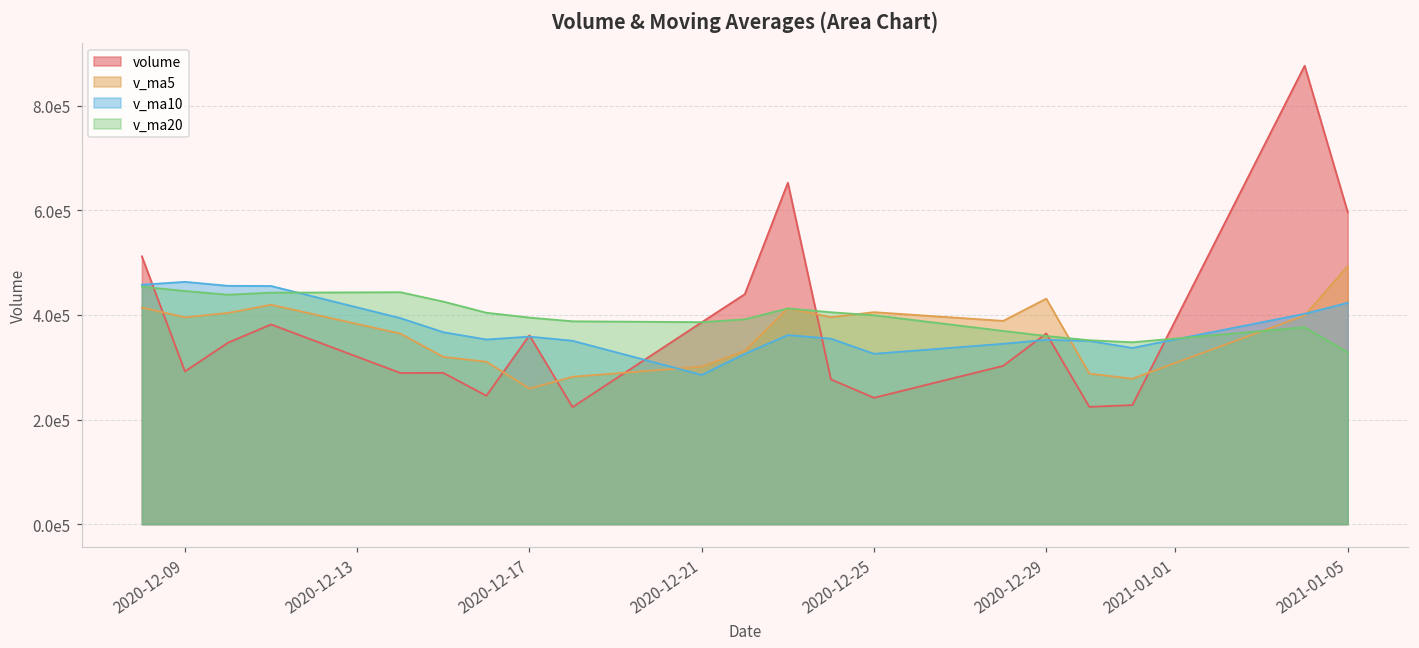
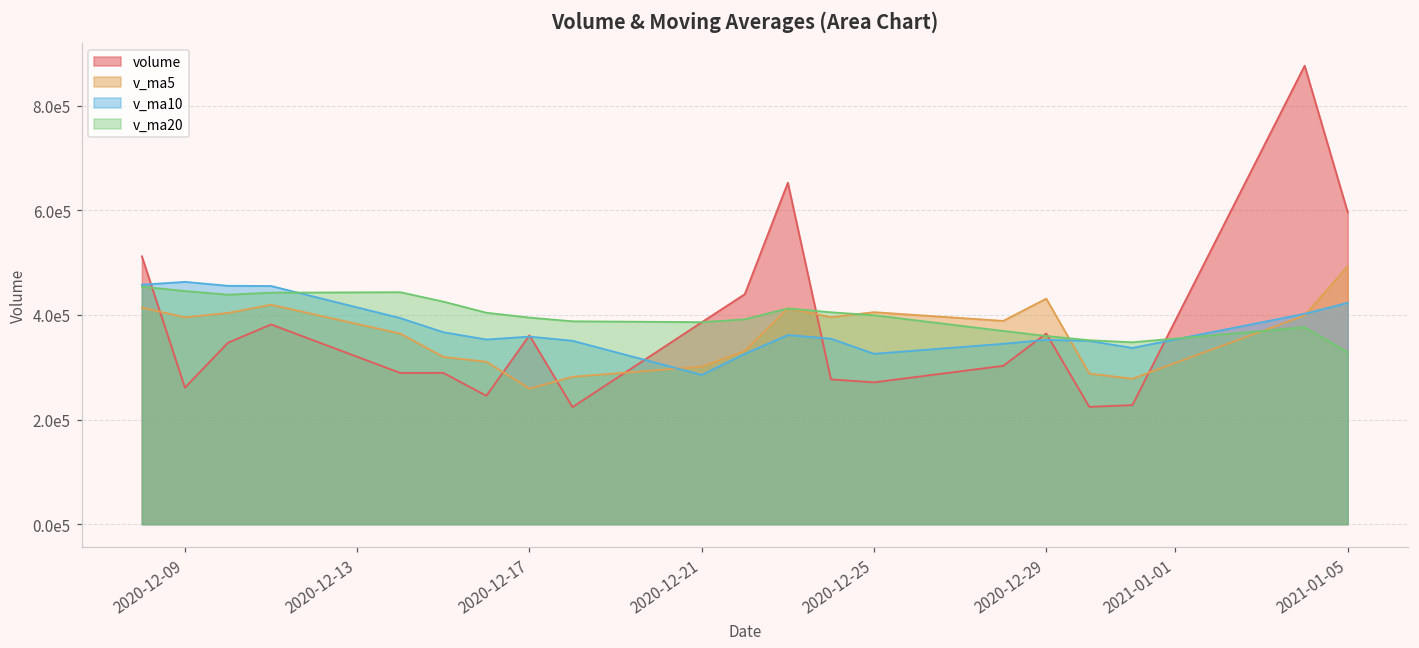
  {
    "volume": {
-     "2020-12-09": 290000,
-     "2020-12-25": 240000,
+     "2020-12-09": 260000,
+     "2020-12-25": 270000,
      "2021-01-05": 600000
    },
    "v_ma5": {
      "2020-12-09": 400000,
      "2020-12-17": 260000,
      "2020-12-21": 300000,
      "2020-12-25": 410000,
      "2020-12-29": 430000,
      "2021-01-05": 490000
    },
    "v_ma10": {
      "2020-12-09": 460000,
      "2020-12-21": 290000,
      "2020-12-25": 330000,
      "2020-12-29": 350000,
      "2021-01-05": 420000
    },
    "v_ma20": {
      "2020-12-09": 450000,
      "2020-12-17": 390000,
      "2020-12-25": 400000,
      "2021-01-05": 330000
    }
  }
